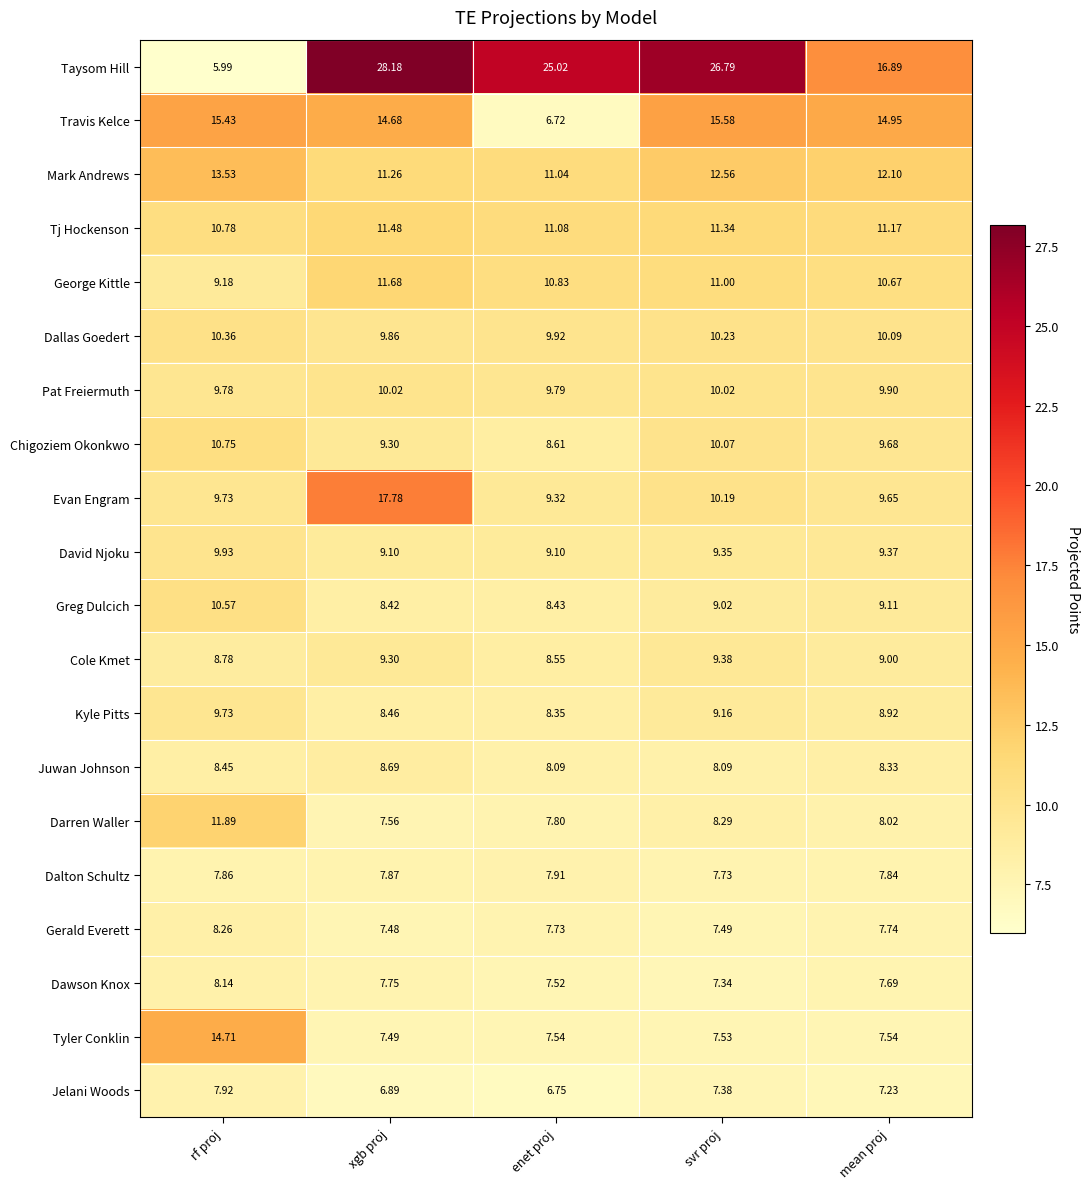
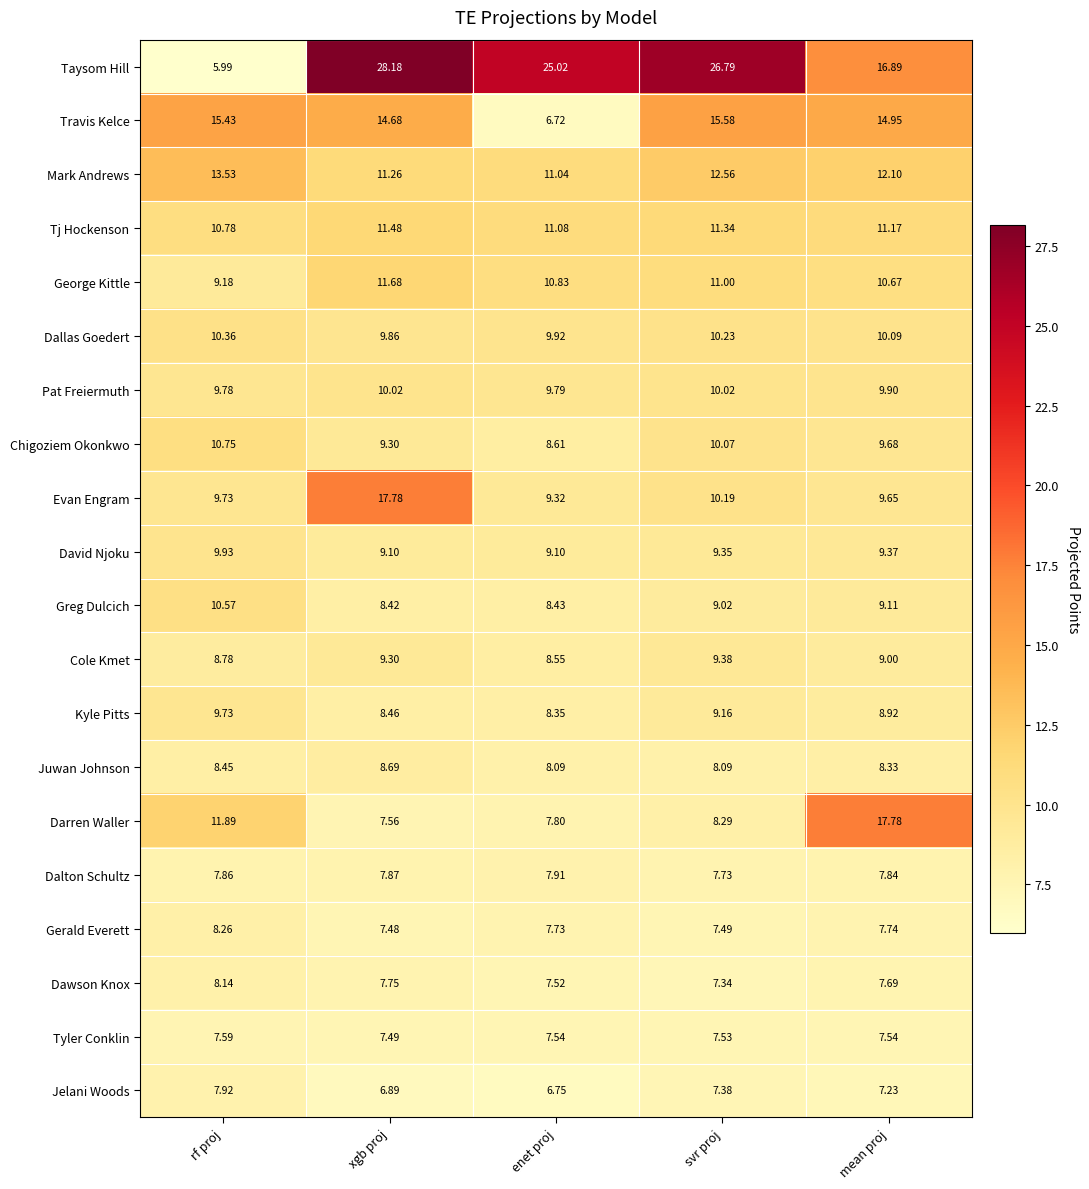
  {
    "Taysom Hill": {
      "rf proj": 5.99,
      "xgb proj": 28.18,
      "enet proj": 25.02,
      "svr proj": 26.79,
      "mean proj": 16.89
    },
    "Travis Kelce": {
      "rf proj": 15.43,
      "xgb proj": 14.68,
      "enet proj": 6.72,
      "svr proj": 15.58,
      "mean proj": 14.95
    },
    "Mark Andrews": {
      "rf proj": 13.53,
      "xgb proj": 11.26,
      "enet proj": 11.04,
      "svr proj": 12.56,
      "mean proj": 12.10
    },
    "Tj Hockenson": {
      "rf proj": 10.78,
      "xgb proj": 11.48,
      "enet proj": 11.08,
      "svr proj": 11.34,
      "mean proj": 11.17
    },
    "George Kittle": {
      "rf proj": 9.18,
      "xgb proj": 11.68,
      "enet proj": 10.83,
      "svr proj": 11.00,
      "mean proj": 10.67
    },
    "Dallas Goedert": {
      "rf proj": 10.36,
      "xgb proj": 9.86,
      "enet proj": 9.92,
      "svr proj": 10.23,
      "mean proj": 10.09
    },
    "Pat Freiermuth": {
      "rf proj": 9.78,
      "xgb proj": 10.02,
      "enet proj": 9.79,
      "svr proj": 10.02,
      "mean proj": 9.90
    },
    "Chigoziem Okonkwo": {
      "rf proj": 10.75,
      "xgb proj": 9.30,
      "enet proj": 8.61,
      "svr proj": 10.07,
      "mean proj": 9.68
    },
    "Evan Engram": {
      "rf proj": 9.73,
      "xgb proj": 17.78,
      "enet proj": 9.32,
      "svr proj": 10.19,
      "mean proj": 9.65
    },
    "David Njoku": {
      "rf proj": 9.93,
      "xgb proj": 9.10,
      "enet proj": 9.10,
      "svr proj": 9.35,
      "mean proj": 9.37
    },
    "Greg Dulcich": {
      "rf proj": 10.57,
      "xgb proj": 8.42,
      "enet proj": 8.43,
      "svr proj": 9.02,
      "mean proj": 9.11
    },
    "Cole Kmet": {
      "rf proj": 8.78,
      "xgb proj": 9.30,
      "enet proj": 8.55,
      "svr proj": 9.38,
      "mean proj": 9.00
    },
    "Kyle Pitts": {
      "rf proj": 9.73,
      "xgb proj": 8.46,
      "enet proj": 8.35,
      "svr proj": 9.16,
      "mean proj": 8.92
    },
    "Juwan Johnson": {
      "rf proj": 8.45,
      "xgb proj": 8.69,
      "enet proj": 8.09,
      "svr proj": 8.09,
      "mean proj": 8.33
    },
    "Darren Waller": {
      "rf proj": 11.89,
      "xgb proj": 7.56,
      "enet proj": 7.80,
      "svr proj": 8.29,
-     "mean proj": 8.02
+     "mean proj": 17.78
    },
    "Dalton Schultz": {
      "rf proj": 7.86,
      "xgb proj": 7.87,
      "enet proj": 7.91,
      "svr proj": 7.73,
      "mean proj": 7.84
    },
    "Gerald Everett": {
      "rf proj": 8.26,
      "xgb proj": 7.48,
      "enet proj": 7.73,
      "svr proj": 7.49,
      "mean proj": 7.74
    },
    "Dawson Knox": {
      "rf proj": 8.14,
      "xgb proj": 7.75,
      "enet proj": 7.52,
      "svr proj": 7.34,
      "mean proj": 7.69
    },
    "Tyler Conklin": {
-     "rf proj": 14.71,
+     "rf proj": 7.59,
      "xgb proj": 7.49,
      "enet proj": 7.54,
      "svr proj": 7.53,
      "mean proj": 7.54
    },
    "Jelani Woods": {
      "rf proj": 7.92,
      "xgb proj": 6.89,
      "enet proj": 6.75,
      "svr proj": 7.38,
      "mean proj": 7.23
    }
  }
